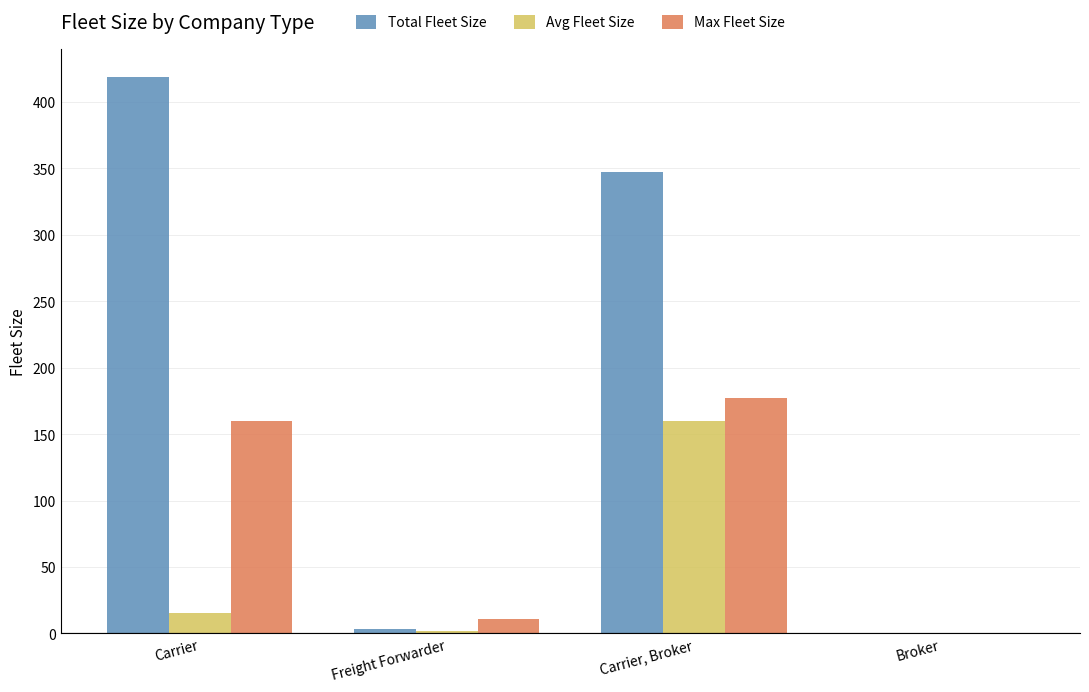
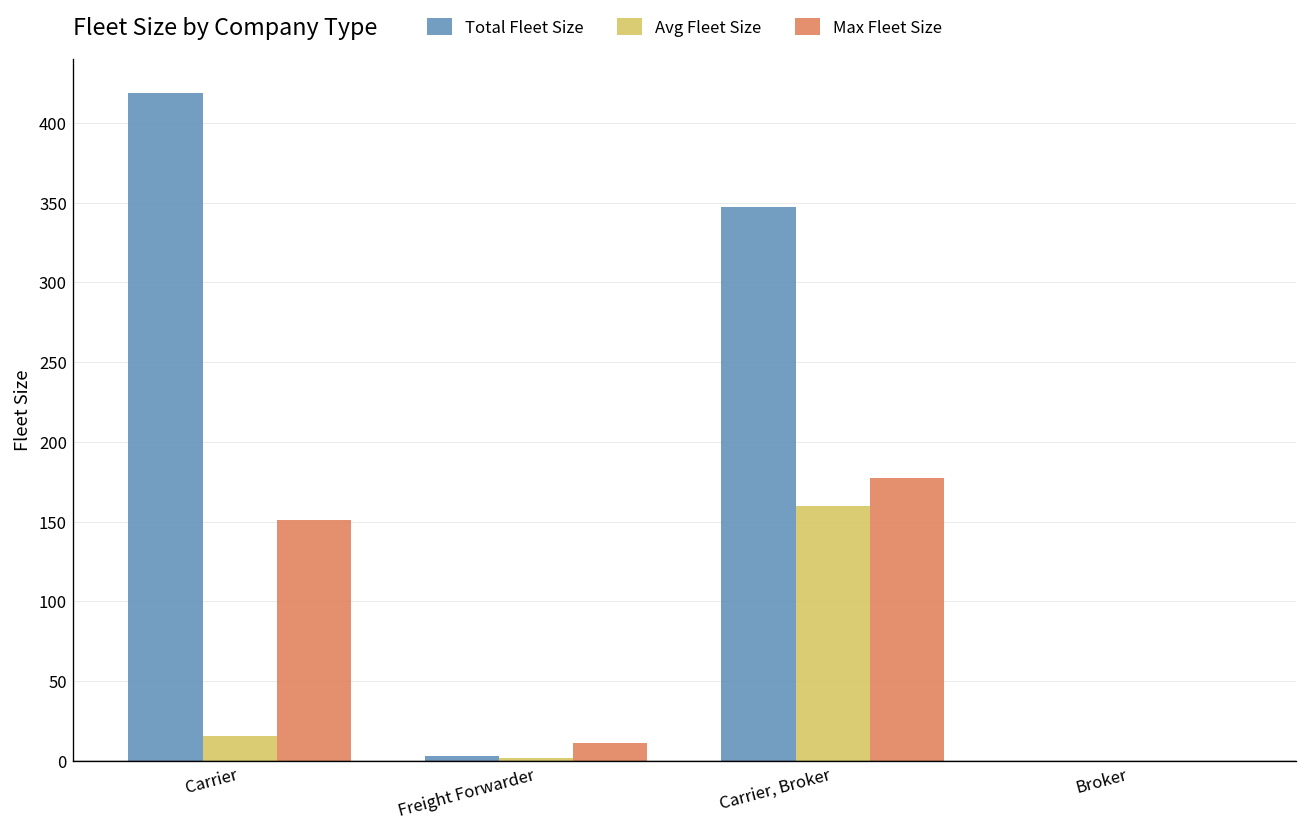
  {
    "Total Fleet Size": {
      "Carrier": 419,
      "Freight Forwarder": 3,
      "Carrier, Broker": 347,
      "Broker": 0
    },
    "Avg Fleet Size": {
      "Carrier": 16,
      "Carrier, Broker": 160,
      "Broker": 0
    },
    "Max Fleet Size": {
-     "Carrier": 160,
+     "Carrier": 151,
      "Freight Forwarder": 11,
      "Carrier, Broker": 177,
      "Broker": 0
    }
  }
